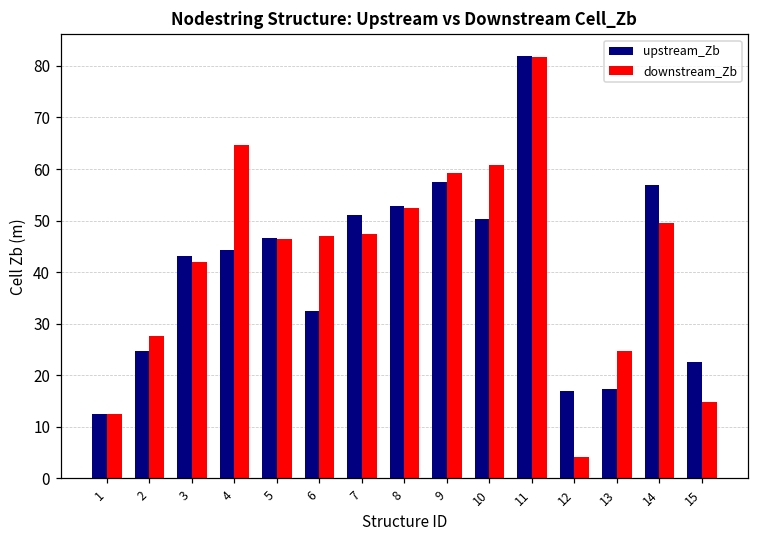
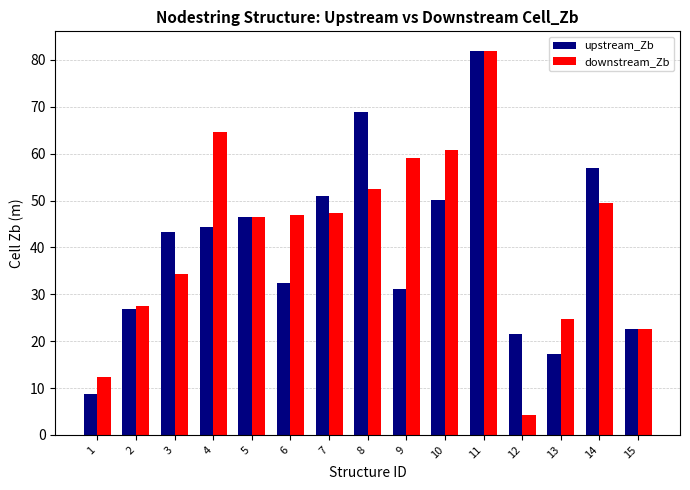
  {
    "upstream_Zb": {
-     "1": 12,
-     "2": 25,
+     "1": 9,
+     "2": 27,
      "3": 43,
      "4": 44,
      "5": 47,
      "6": 32,
      "7": 51,
-     "8": 53,
-     "9": 58,
+     "8": 69,
+     "9": 31,
      "10": 50,
      "11": 82,
-     "12": 17,
+     "12": 22,
      "13": 17,
      "14": 57,
      "15": 23
    },
    "downstream_Zb": {
      "1": 12,
      "2": 28,
-     "3": 42,
+     "3": 34,
      "4": 65,
      "5": 46,
      "6": 47,
      "7": 47,
      "8": 52,
      "9": 59,
      "10": 61,
      "11": 82,
      "12": 4,
      "13": 25,
      "14": 50,
-     "15": 15
+     "15": 23
    }
  }
